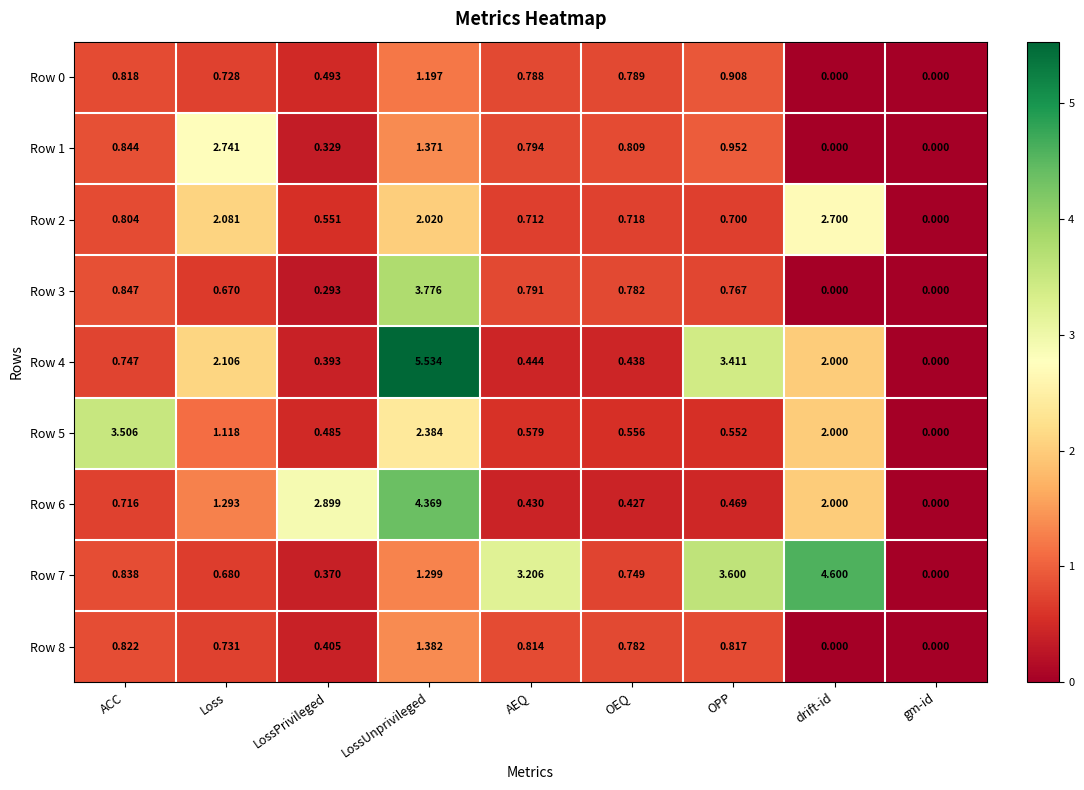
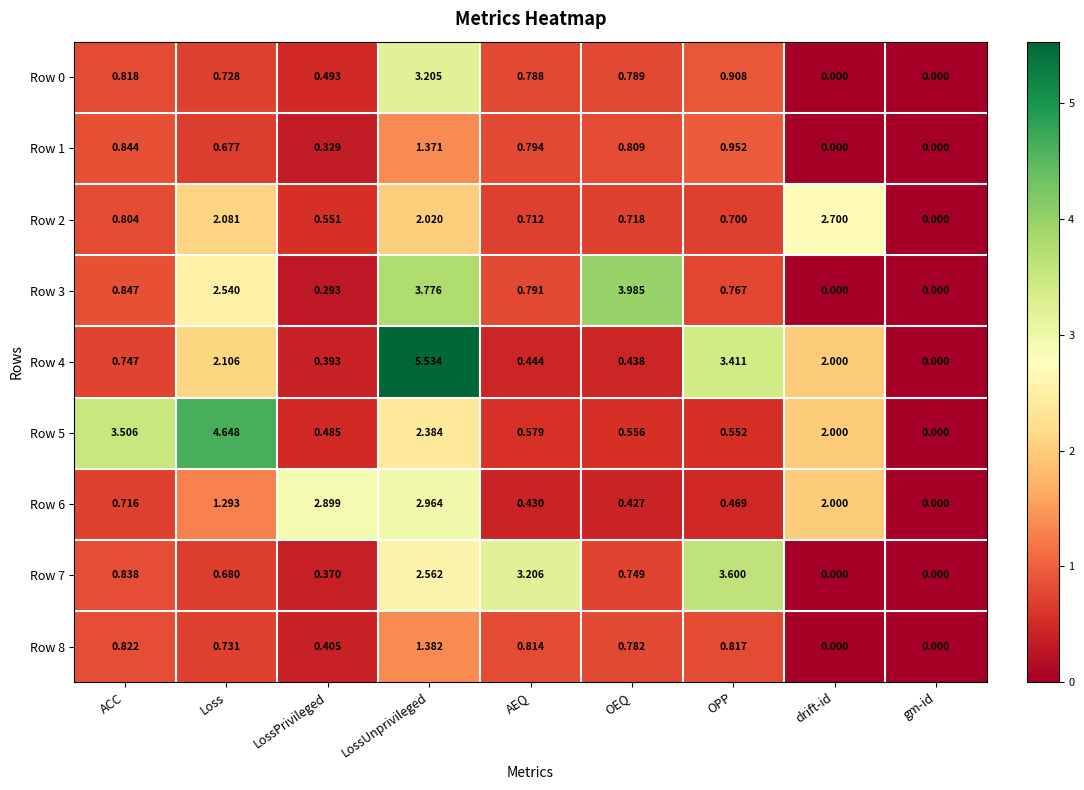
  {
    "Row 0": {
      "ACC": 0.818,
      "Loss": 0.728,
      "LossPrivileged": 0.493,
-     "LossUnprivileged": 1.197,
+     "LossUnprivileged": 3.205,
      "AEQ": 0.788,
      "OEQ": 0.789,
      "OPP": 0.908,
      "drift-id": 0.000,
      "gm-id": 0.000
    },
    "Row 1": {
      "ACC": 0.844,
-     "Loss": 2.741,
+     "Loss": 0.677,
      "LossPrivileged": 0.329,
      "LossUnprivileged": 1.371,
      "AEQ": 0.794,
      "OEQ": 0.809,
      "OPP": 0.952,
      "drift-id": 0.000,
      "gm-id": 0.000
    },
    "Row 2": {
      "ACC": 0.804,
      "Loss": 2.081,
      "LossPrivileged": 0.551,
      "LossUnprivileged": 2.020,
      "AEQ": 0.712,
      "OEQ": 0.718,
      "OPP": 0.700,
      "drift-id": 2.700,
      "gm-id": 0.000
    },
    "Row 3": {
      "ACC": 0.847,
-     "Loss": 0.670,
+     "Loss": 2.540,
      "LossPrivileged": 0.293,
      "LossUnprivileged": 3.776,
      "AEQ": 0.791,
-     "OEQ": 0.782,
+     "OEQ": 3.985,
      "OPP": 0.767,
      "drift-id": 0.000,
      "gm-id": 0.000
    },
    "Row 4": {
      "ACC": 0.747,
      "Loss": 2.106,
      "LossPrivileged": 0.393,
      "LossUnprivileged": 5.534,
      "AEQ": 0.444,
      "OEQ": 0.438,
      "OPP": 3.411,
      "drift-id": 2.000,
      "gm-id": 0.000
    },
    "Row 5": {
      "ACC": 3.506,
-     "Loss": 1.118,
+     "Loss": 4.648,
      "LossPrivileged": 0.485,
      "LossUnprivileged": 2.384,
      "AEQ": 0.579,
      "OEQ": 0.556,
      "OPP": 0.552,
      "drift-id": 2.000,
      "gm-id": 0.000
    },
    "Row 6": {
      "ACC": 0.716,
      "Loss": 1.293,
      "LossPrivileged": 2.899,
-     "LossUnprivileged": 4.369,
+     "LossUnprivileged": 2.964,
      "AEQ": 0.430,
      "OEQ": 0.427,
      "OPP": 0.469,
      "drift-id": 2.000,
      "gm-id": 0.000
    },
    "Row 7": {
      "ACC": 0.838,
      "Loss": 0.680,
      "LossPrivileged": 0.370,
-     "LossUnprivileged": 1.299,
+     "LossUnprivileged": 2.562,
      "AEQ": 3.206,
      "OEQ": 0.749,
      "OPP": 3.600,
-     "drift-id": 4.600,
+     "drift-id": 0.000,
      "gm-id": 0.000
    },
    "Row 8": {
      "ACC": 0.822,
      "Loss": 0.731,
      "LossPrivileged": 0.405,
      "LossUnprivileged": 1.382,
      "AEQ": 0.814,
      "OEQ": 0.782,
      "OPP": 0.817,
      "drift-id": 0.000,
      "gm-id": 0.000
    }
  }
